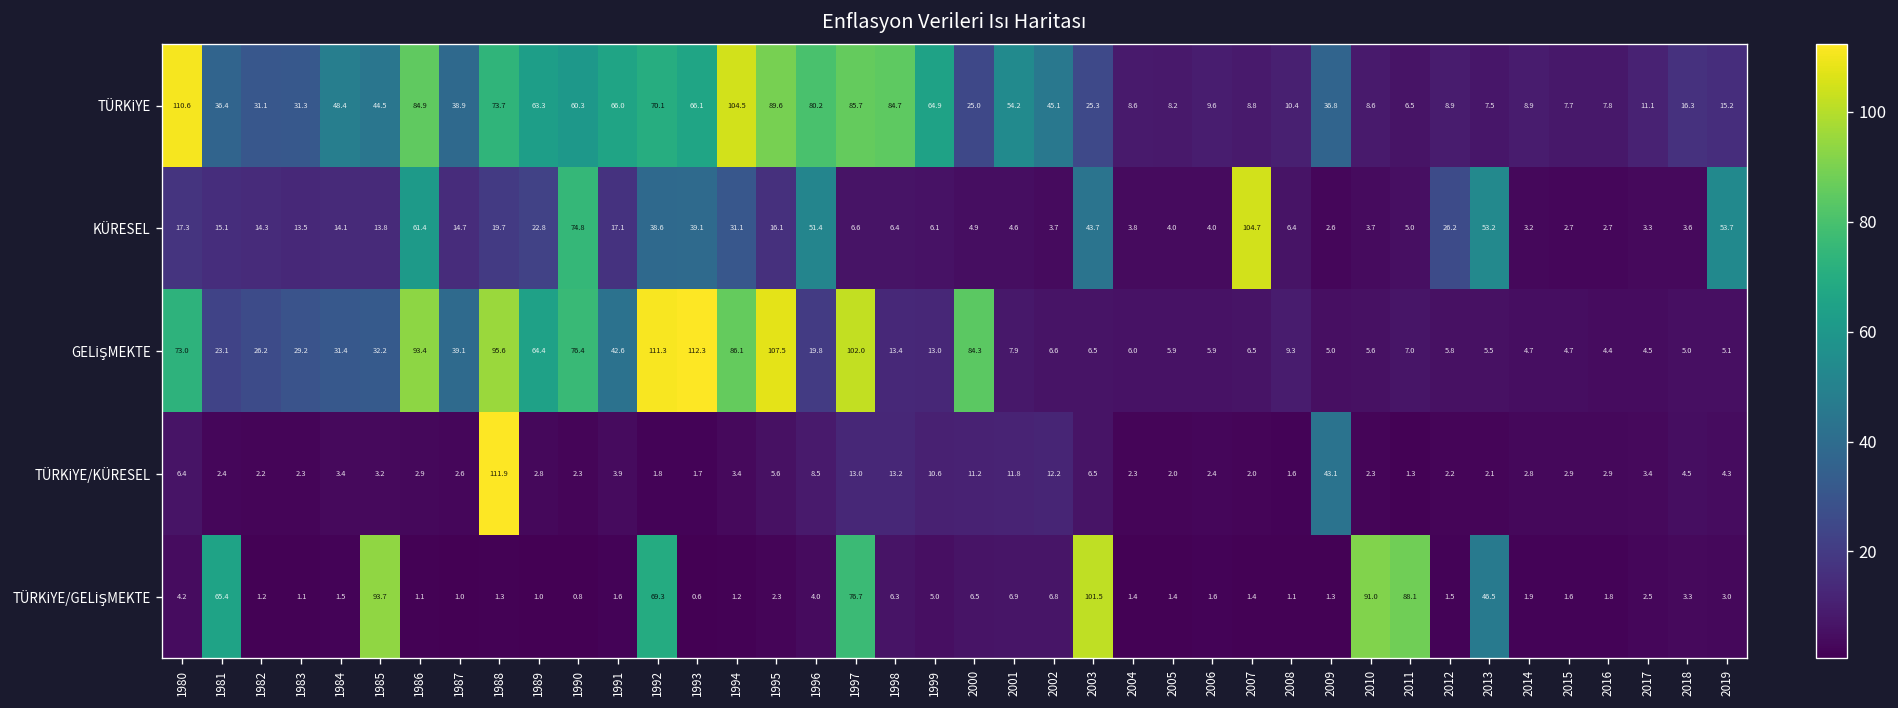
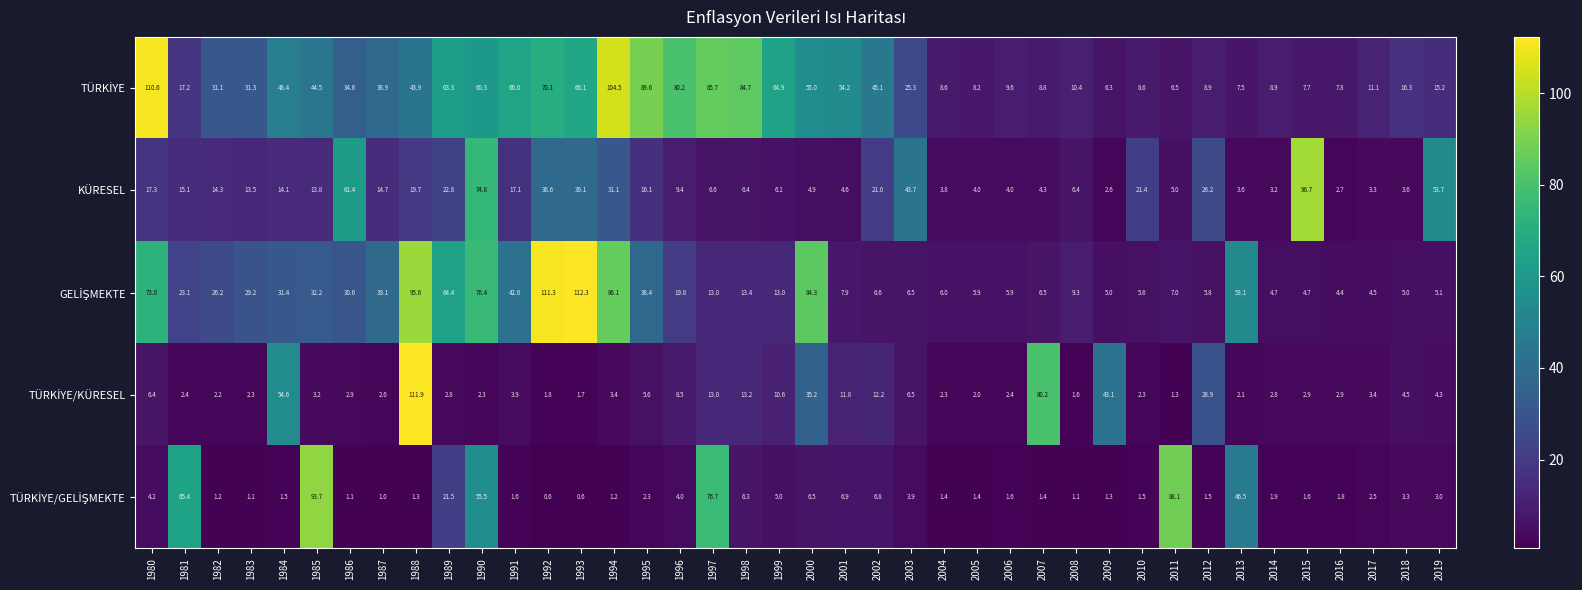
  {
    "TÜRKİYE": {
      "1980": 110.6,
-     "1981": 36.4,
+     "1981": 17.2,
      "1982": 31.1,
      "1983": 31.3,
      "1984": 48.4,
      "1985": 44.5,
-     "1986": 84.9,
+     "1986": 34.6,
      "1987": 38.9,
-     "1988": 73.7,
+     "1988": 43.9,
      "1989": 63.3,
      "1990": 60.3,
      "1991": 66.0,
      "1992": 70.1,
      "1993": 66.1,
      "1994": 104.5,
      "1995": 89.6,
      "1996": 80.2,
      "1997": 85.7,
      "1998": 84.7,
      "1999": 64.9,
-     "2000": 25.0,
+     "2000": 55.0,
      "2001": 54.2,
      "2002": 45.1,
      "2003": 25.3,
      "2004": 8.6,
      "2005": 8.2,
      "2006": 9.6,
      "2007": 8.8,
      "2008": 10.4,
-     "2009": 36.8,
+     "2009": 6.3,
      "2010": 8.6,
      "2011": 6.5,
      "2012": 8.9,
      "2013": 7.5,
      "2014": 8.9,
      "2015": 7.7,
      "2016": 7.8,
      "2017": 11.1,
      "2018": 16.3,
      "2019": 15.2
    },
    "KÜRESEL": {
      "1980": 17.3,
      "1981": 15.1,
      "1982": 14.3,
      "1983": 13.5,
      "1984": 14.1,
      "1985": 13.8,
      "1986": 61.4,
      "1987": 14.7,
      "1988": 19.7,
      "1989": 22.8,
      "1990": 74.8,
      "1991": 17.1,
      "1992": 38.6,
      "1993": 39.1,
      "1994": 31.1,
      "1995": 16.1,
-     "1996": 51.4,
+     "1996": 9.4,
      "1997": 6.6,
      "1998": 6.4,
      "1999": 6.1,
      "2000": 4.9,
      "2001": 4.6,
-     "2002": 3.7,
+     "2002": 21.0,
      "2003": 43.7,
      "2004": 3.8,
      "2005": 4.0,
      "2006": 4.0,
-     "2007": 104.7,
+     "2007": 4.3,
      "2008": 6.4,
      "2009": 2.6,
-     "2010": 3.7,
+     "2010": 21.4,
      "2011": 5.0,
      "2012": 26.2,
-     "2013": 53.2,
+     "2013": 3.6,
      "2014": 3.2,
-     "2015": 2.7,
+     "2015": 96.7,
      "2016": 2.7,
      "2017": 3.3,
      "2018": 3.6,
      "2019": 53.7
    },
    "GELİŞMEKTE": {
      "1980": 73.0,
      "1981": 23.1,
      "1982": 26.2,
      "1983": 29.2,
      "1984": 31.4,
      "1985": 32.2,
-     "1986": 93.4,
+     "1986": 30.6,
      "1987": 39.1,
      "1988": 95.6,
      "1989": 64.4,
      "1990": 76.4,
      "1991": 42.6,
      "1992": 111.3,
      "1993": 112.3,
      "1994": 86.1,
-     "1995": 107.5,
+     "1995": 38.4,
      "1996": 19.8,
-     "1997": 102.0,
+     "1997": 13.0,
      "1998": 13.4,
      "1999": 13.0,
      "2000": 84.3,
      "2001": 7.9,
      "2002": 6.6,
      "2003": 6.5,
      "2004": 6.0,
      "2005": 5.9,
      "2006": 5.9,
      "2007": 6.5,
      "2008": 9.3,
      "2009": 5.0,
      "2010": 5.6,
      "2011": 7.0,
      "2012": 5.8,
-     "2013": 5.5,
+     "2013": 53.1,
      "2014": 4.7,
      "2015": 4.7,
      "2016": 4.4,
      "2017": 4.5,
      "2018": 5.0,
      "2019": 5.1
    },
    "TÜRKİYE/KÜRESEL": {
      "1980": 6.4,
      "1981": 2.4,
      "1982": 2.2,
      "1983": 2.3,
-     "1984": 3.4,
+     "1984": 54.6,
      "1985": 3.2,
      "1986": 2.9,
      "1987": 2.6,
      "1988": 111.9,
      "1989": 2.8,
      "1990": 2.3,
      "1991": 3.9,
      "1992": 1.8,
      "1993": 1.7,
      "1994": 3.4,
      "1995": 5.6,
      "1996": 8.5,
      "1997": 13.0,
      "1998": 13.2,
      "1999": 10.6,
-     "2000": 11.2,
+     "2000": 35.2,
      "2001": 11.8,
      "2002": 12.2,
      "2003": 6.5,
      "2004": 2.3,
      "2005": 2.0,
      "2006": 2.4,
-     "2007": 2.0,
+     "2007": 80.2,
      "2008": 1.6,
      "2009": 43.1,
      "2010": 2.3,
      "2011": 1.3,
-     "2012": 2.2,
+     "2012": 28.9,
      "2013": 2.1,
      "2014": 2.8,
      "2015": 2.9,
      "2016": 2.9,
      "2017": 3.4,
      "2018": 4.5,
      "2019": 4.3
    },
    "TÜRKİYE/GELİŞMEKTE": {
      "1980": 4.2,
      "1981": 65.4,
      "1982": 1.2,
      "1983": 1.1,
      "1984": 1.5,
      "1985": 93.7,
      "1986": 1.1,
      "1987": 1.0,
      "1988": 1.3,
-     "1989": 1.0,
-     "1990": 0.8,
+     "1989": 21.5,
+     "1990": 55.5,
      "1991": 1.6,
-     "1992": 69.3,
+     "1992": 0.6,
      "1993": 0.6,
      "1994": 1.2,
      "1995": 2.3,
      "1996": 4.0,
      "1997": 76.7,
      "1998": 6.3,
      "1999": 5.0,
      "2000": 6.5,
      "2001": 6.9,
      "2002": 6.8,
-     "2003": 101.5,
+     "2003": 3.9,
      "2004": 1.4,
      "2005": 1.4,
      "2006": 1.6,
      "2007": 1.4,
      "2008": 1.1,
      "2009": 1.3,
-     "2010": 91.0,
+     "2010": 1.5,
      "2011": 88.1,
      "2012": 1.5,
      "2013": 46.5,
      "2014": 1.9,
      "2015": 1.6,
      "2016": 1.8,
      "2017": 2.5,
      "2018": 3.3,
      "2019": 3.0
    }
  }
